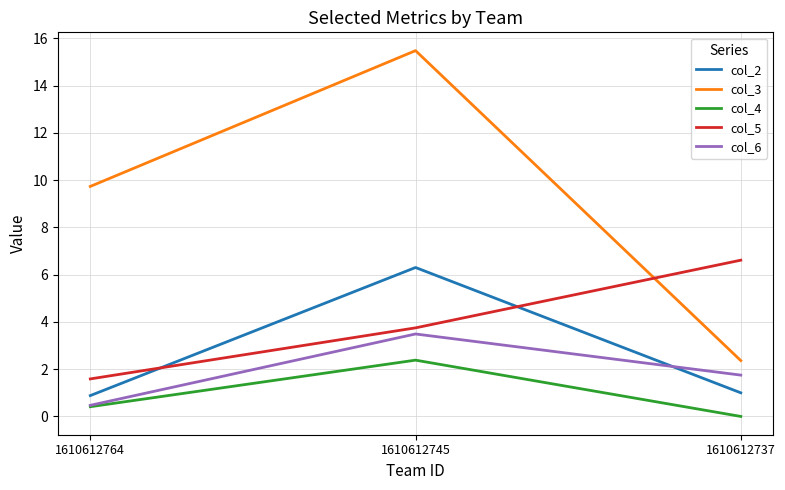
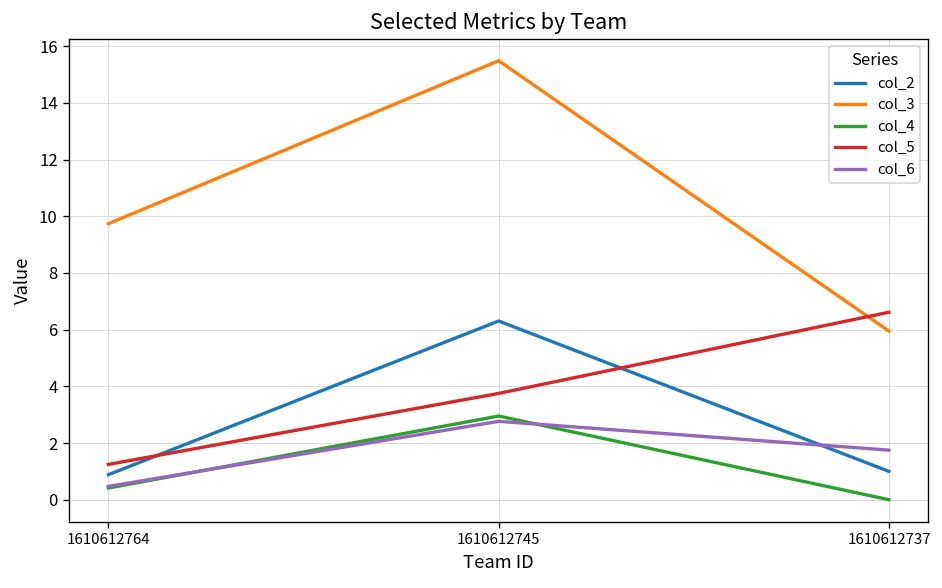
  {
    "col_2": {
      "1610612764": 0.9,
      "1610612745": 6.3,
      "1610612737": 1.0
    },
    "col_3": {
      "1610612764": 9.7,
      "1610612745": 15.5,
-     "1610612737": 2.4
+     "1610612737": 5.9
    },
    "col_4": {
-     "1610612745": 2.4,
+     "1610612745": 3.0,
      "1610612737": 0.0
    },
    "col_5": {
-     "1610612764": 1.6,
+     "1610612764": 1.2,
      "1610612745": 3.7,
      "1610612737": 6.6
    },
    "col_6": {
-     "1610612745": 3.5,
+     "1610612745": 2.8,
      "1610612737": 1.7
    }
  }
